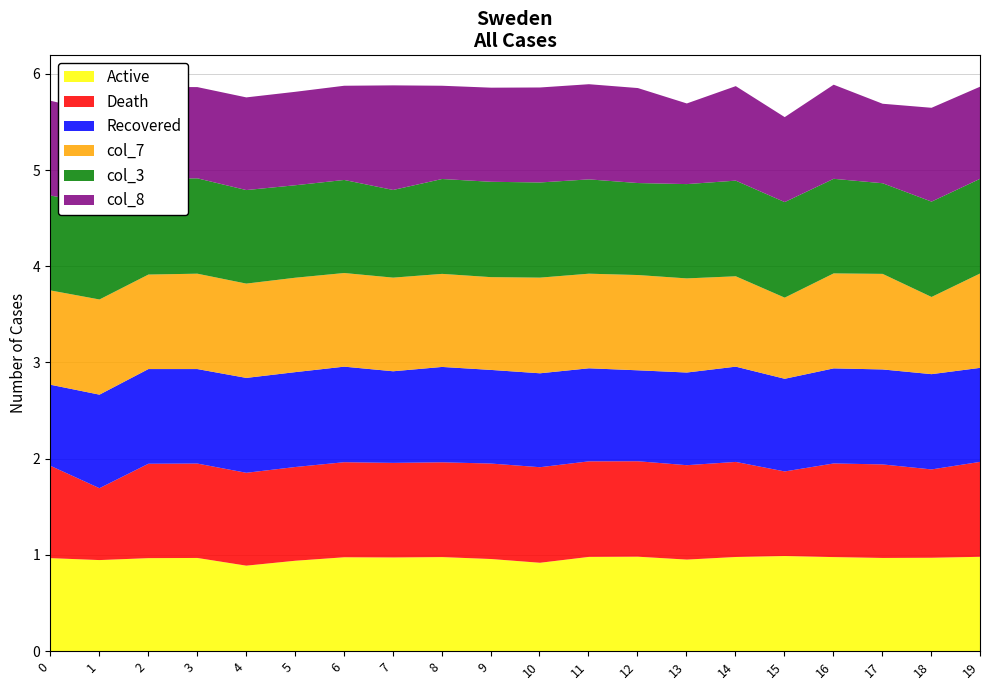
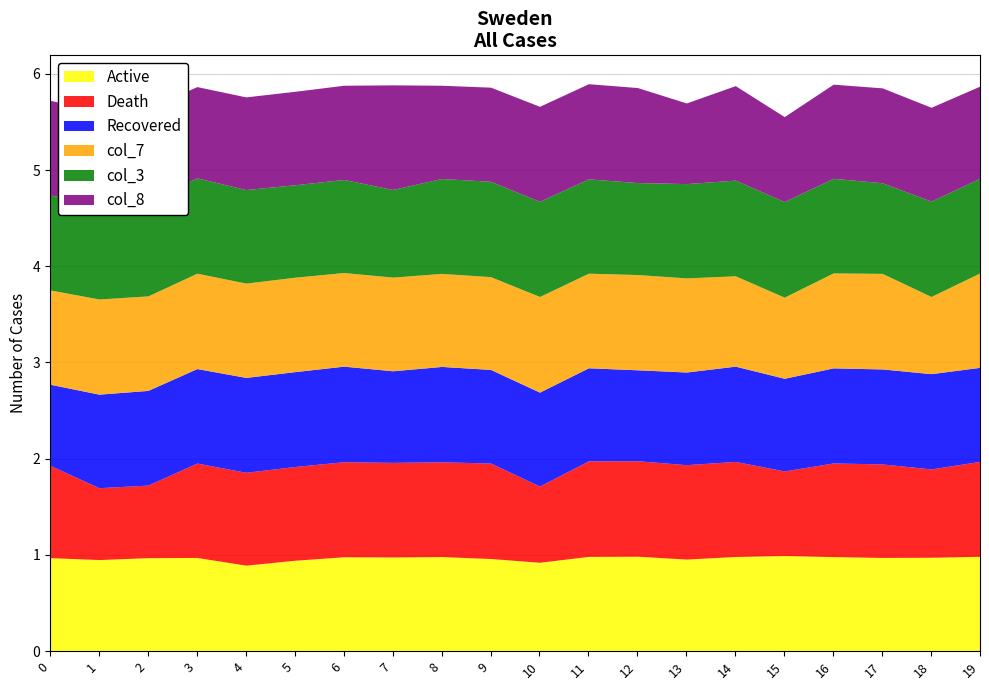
  {
    "Active": {
      "0": 1.0,
      "1": 1.0,
      "2": 1.0,
      "3": 1.0,
      "4": 0.9,
      "5": 0.9,
      "6": 1.0,
      "7": 1.0,
      "8": 1.0,
      "9": 1.0,
      "10": 0.9,
      "11": 1.0,
      "12": 1.0,
      "13": 1.0,
      "14": 1.0,
      "15": 1.0,
      "16": 1.0,
      "17": 1.0,
      "18": 1.0,
      "19": 1.0
    },
    "Death": {
      "0": 1.0,
      "1": 0.7,
-     "2": 1.0,
+     "2": 0.8,
      "3": 1.0,
      "4": 1.0,
      "5": 1.0,
      "6": 1.0,
      "7": 1.0,
      "8": 1.0,
      "9": 1.0,
-     "10": 1.0,
+     "10": 0.8,
      "11": 1.0,
      "12": 1.0,
      "13": 1.0,
      "14": 1.0,
      "15": 0.9,
      "16": 1.0,
      "17": 1.0,
      "18": 0.9,
      "19": 1.0
    },
    "Recovered": {
      "0": 0.8,
      "1": 1.0,
      "2": 1.0,
      "3": 1.0,
      "4": 1.0,
      "5": 1.0,
      "6": 1.0,
      "7": 1.0,
      "8": 1.0,
      "9": 1.0,
      "10": 1.0,
      "11": 1.0,
      "12": 0.9,
      "13": 1.0,
      "14": 1.0,
      "15": 1.0,
      "16": 1.0,
      "17": 1.0,
      "18": 1.0,
      "19": 1.0
    },
    "col_7": {
      "0": 1.0,
      "1": 1.0,
      "2": 1.0,
      "3": 1.0,
      "4": 1.0,
      "5": 1.0,
      "6": 1.0,
      "7": 1.0,
      "8": 1.0,
      "9": 1.0,
      "10": 1.0,
      "11": 1.0,
      "12": 1.0,
      "13": 1.0,
      "14": 0.9,
      "15": 0.8,
      "16": 1.0,
      "17": 1.0,
      "18": 0.8,
      "19": 1.0
    },
    "col_3": {
      "0": 1.0,
      "3": 1.0,
      "4": 1.0,
      "5": 1.0,
      "6": 1.0,
      "7": 0.9,
      "8": 1.0,
      "9": 1.0,
      "10": 1.0,
      "11": 1.0,
      "12": 1.0,
      "13": 1.0,
      "14": 1.0,
      "15": 1.0,
      "16": 1.0,
      "17": 0.9,
      "18": 1.0,
      "19": 1.0
    },
    "col_8": {
      "0": 1.0,
      "3": 0.9,
      "4": 1.0,
      "5": 1.0,
      "6": 1.0,
      "7": 1.1,
      "8": 1.0,
      "9": 1.0,
      "10": 1.0,
      "11": 1.0,
      "12": 1.0,
      "13": 0.8,
      "14": 1.0,
      "15": 0.9,
      "16": 1.0,
-     "17": 0.8,
+     "17": 1.0,
      "18": 1.0,
      "19": 1.0
    }
  }
